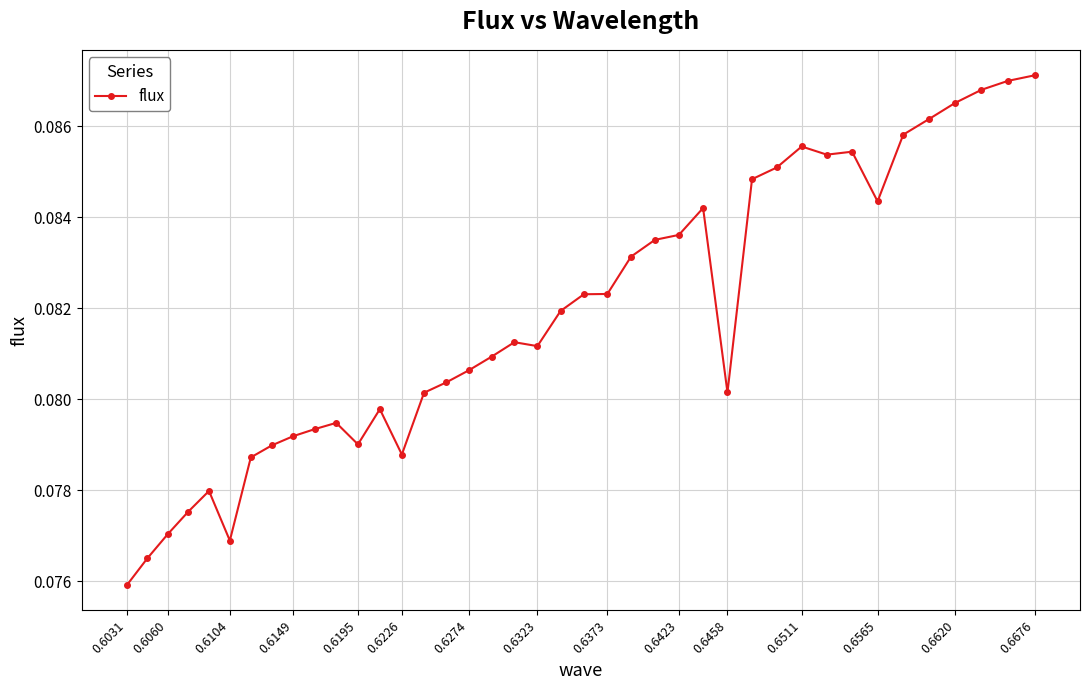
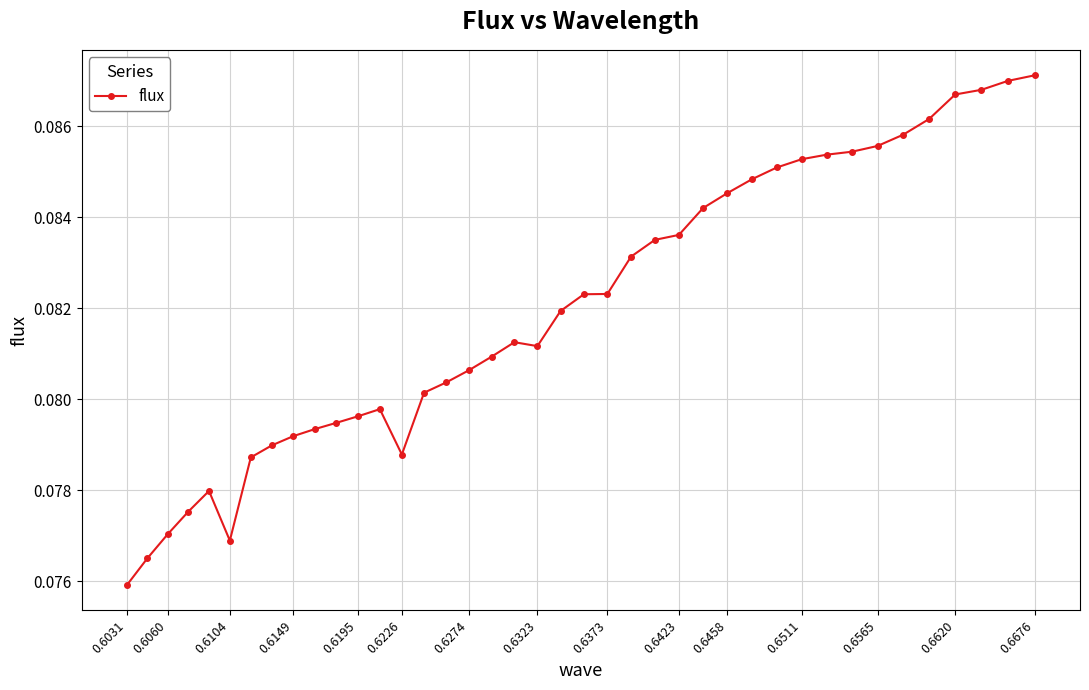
  {
    "0.6031": 0.0759,
    "0.6060": 0.0770,
    "0.6104": 0.0769,
    "0.6149": 0.0792,
-   "0.6195": 0.0790,
+   "0.6195": 0.0796,
    "0.6226": 0.0788,
    "0.6274": 0.0806,
    "0.6323": 0.0812,
    "0.6373": 0.0823,
    "0.6423": 0.0836,
-   "0.6458": 0.0802,
-   "0.6511": 0.0856,
-   "0.6565": 0.0843,
-   "0.6620": 0.0865,
+   "0.6458": 0.0845,
+   "0.6511": 0.0853,
+   "0.6565": 0.0856,
+   "0.6620": 0.0867,
    "0.6676": 0.0871
  }
